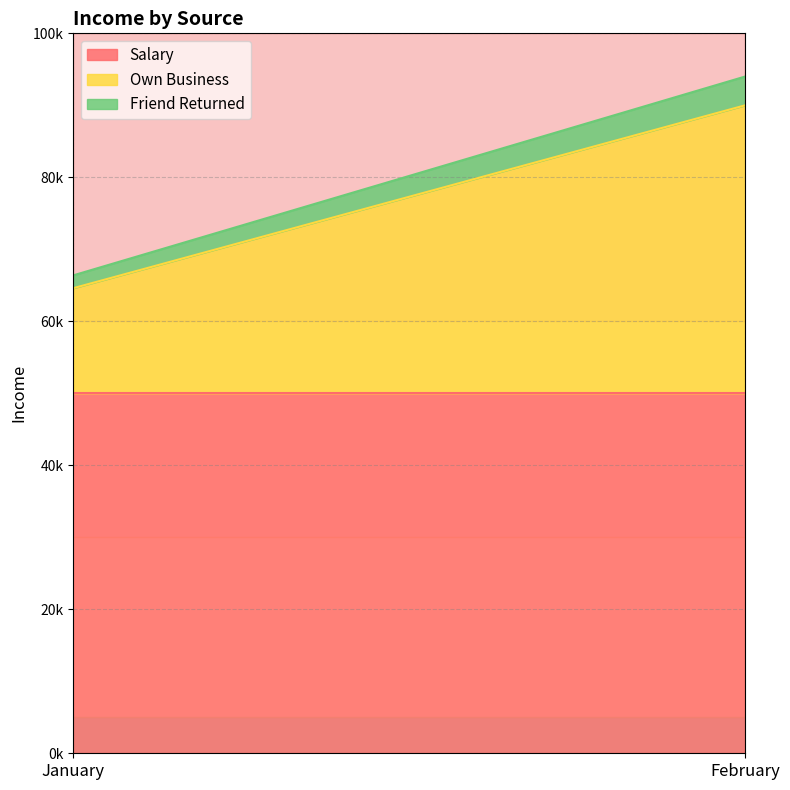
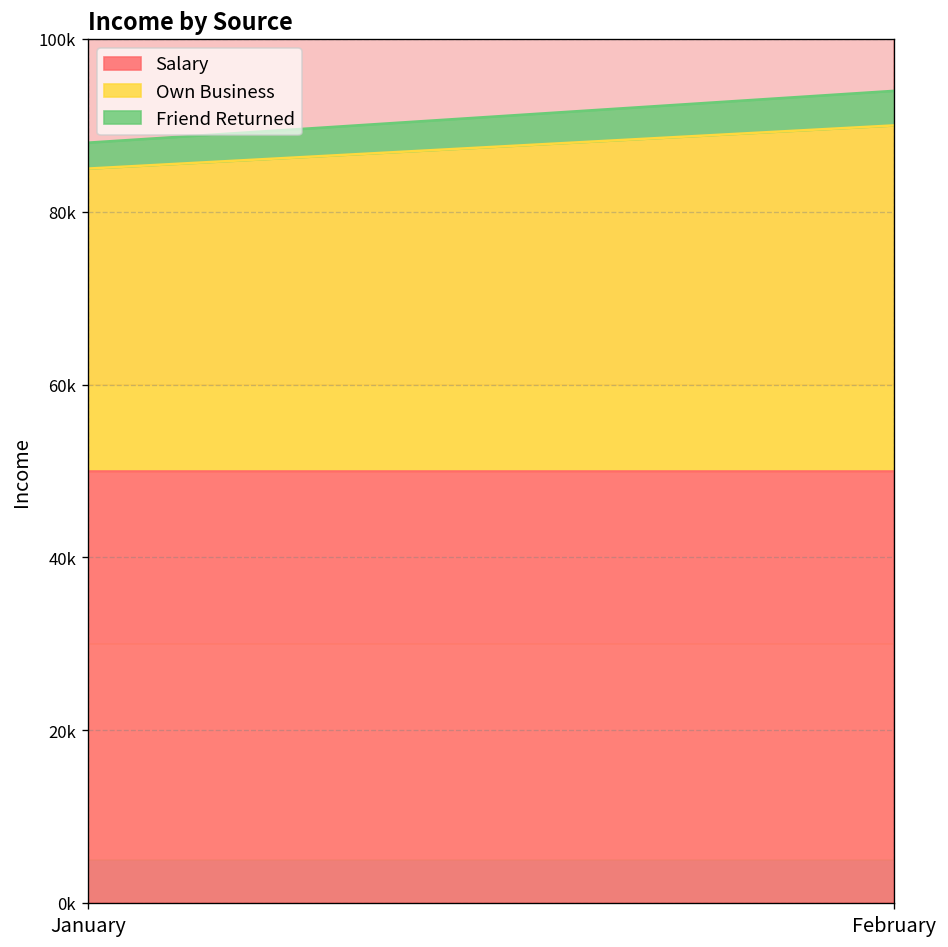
  {
    "Salary": {
      "January": 50000,
      "February": 50000
    },
    "Own Business": {
-     "January": 15000,
+     "January": 35000,
      "February": 40000
    },
    "Friend Returned": {
-     "January": 2000,
+     "January": 3000,
      "February": 4000
    }
  }
